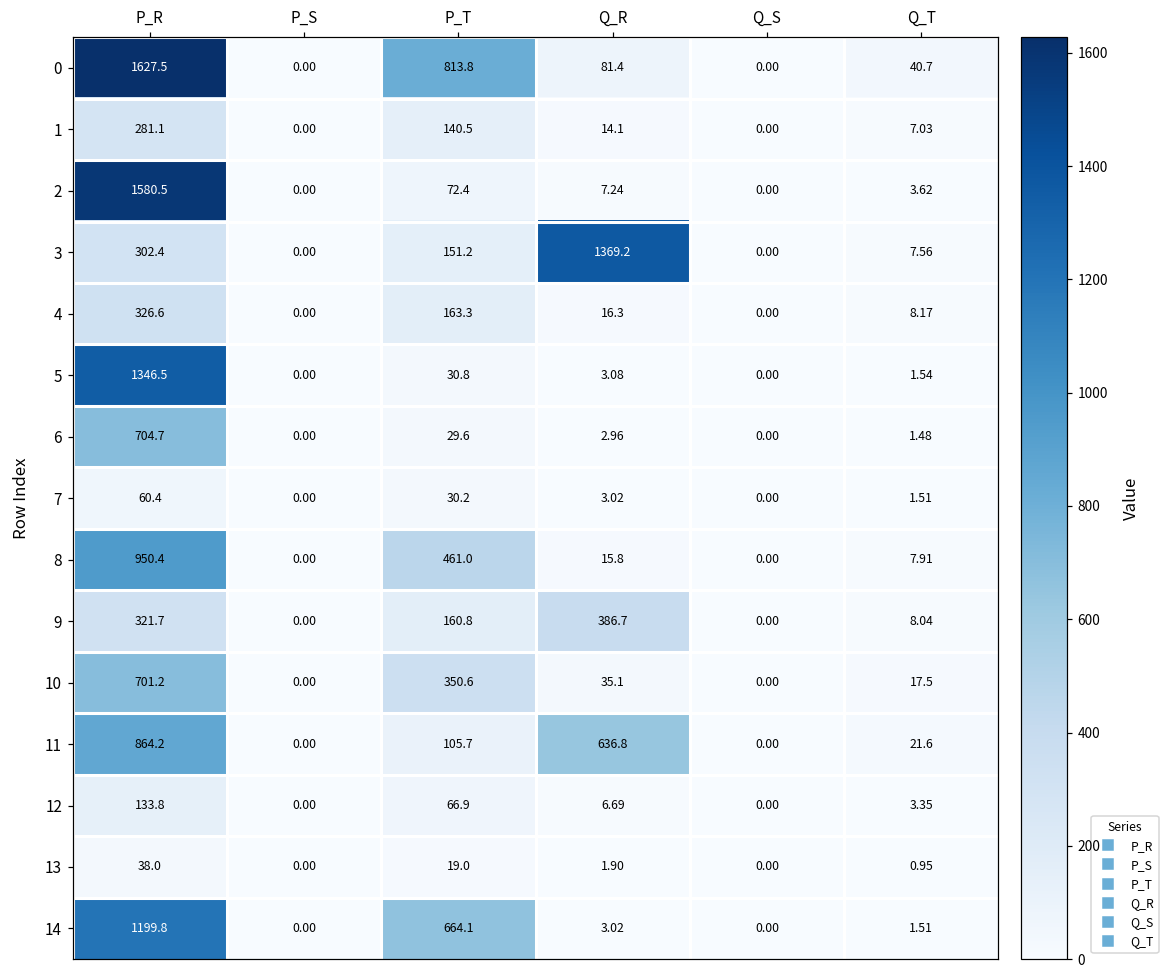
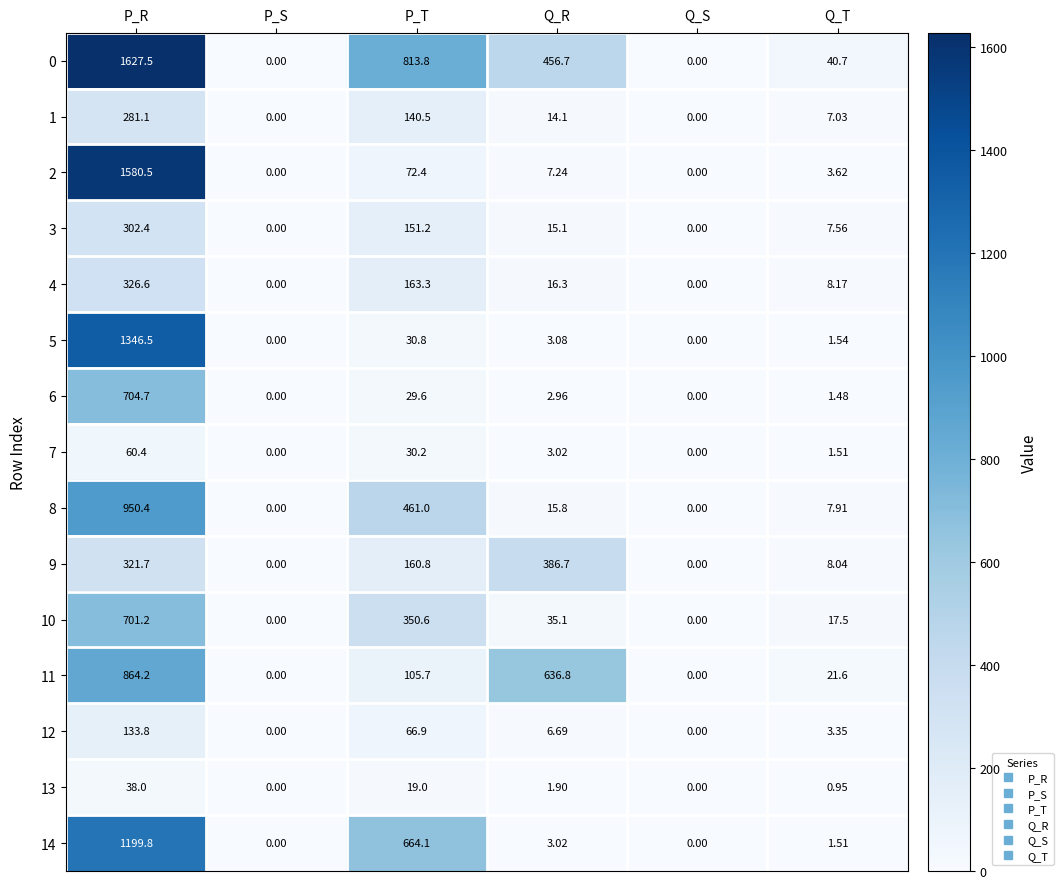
  {
    "0": {
      "P_R": 1627.5,
      "P_S": 0.00,
      "P_T": 813.8,
-     "Q_R": 81.4,
+     "Q_R": 456.7,
      "Q_S": 0.00,
      "Q_T": 40.7
    },
    "1": {
      "P_R": 281.1,
      "P_S": 0.00,
      "P_T": 140.5,
      "Q_R": 14.1,
      "Q_S": 0.00,
      "Q_T": 7.03
    },
    "2": {
      "P_R": 1580.5,
      "P_S": 0.00,
      "P_T": 72.4,
      "Q_R": 7.24,
      "Q_S": 0.00,
      "Q_T": 3.62
    },
    "3": {
      "P_R": 302.4,
      "P_S": 0.00,
      "P_T": 151.2,
-     "Q_R": 1369.2,
+     "Q_R": 15.1,
      "Q_S": 0.00,
      "Q_T": 7.56
    },
    "4": {
      "P_R": 326.6,
      "P_S": 0.00,
      "P_T": 163.3,
      "Q_R": 16.3,
      "Q_S": 0.00,
      "Q_T": 8.17
    },
    "5": {
      "P_R": 1346.5,
      "P_S": 0.00,
      "P_T": 30.8,
      "Q_R": 3.08,
      "Q_S": 0.00,
      "Q_T": 1.54
    },
    "6": {
      "P_R": 704.7,
      "P_S": 0.00,
      "P_T": 29.6,
      "Q_R": 2.96,
      "Q_S": 0.00,
      "Q_T": 1.48
    },
    "7": {
      "P_R": 60.4,
      "P_S": 0.00,
      "P_T": 30.2,
      "Q_R": 3.02,
      "Q_S": 0.00,
      "Q_T": 1.51
    },
    "8": {
      "P_R": 950.4,
      "P_S": 0.00,
      "P_T": 461.0,
      "Q_R": 15.8,
      "Q_S": 0.00,
      "Q_T": 7.91
    },
    "9": {
      "P_R": 321.7,
      "P_S": 0.00,
      "P_T": 160.8,
      "Q_R": 386.7,
      "Q_S": 0.00,
      "Q_T": 8.04
    },
    "10": {
      "P_R": 701.2,
      "P_S": 0.00,
      "P_T": 350.6,
      "Q_R": 35.1,
      "Q_S": 0.00,
      "Q_T": 17.5
    },
    "11": {
      "P_R": 864.2,
      "P_S": 0.00,
      "P_T": 105.7,
      "Q_R": 636.8,
      "Q_S": 0.00,
      "Q_T": 21.6
    },
    "12": {
      "P_R": 133.8,
      "P_S": 0.00,
      "P_T": 66.9,
      "Q_R": 6.69,
      "Q_S": 0.00,
      "Q_T": 3.35
    },
    "13": {
      "P_R": 38.0,
      "P_S": 0.00,
      "P_T": 19.0,
      "Q_R": 1.90,
      "Q_S": 0.00,
      "Q_T": 0.95
    },
    "14": {
      "P_R": 1199.8,
      "P_S": 0.00,
      "P_T": 664.1,
      "Q_R": 3.02,
      "Q_S": 0.00,
      "Q_T": 1.51
    }
  }
